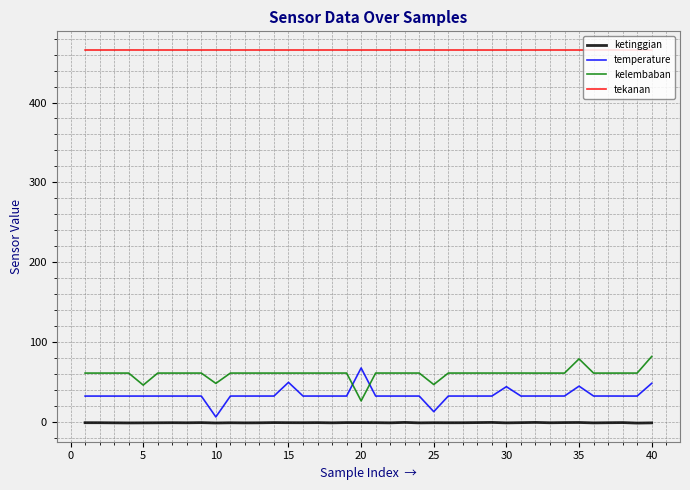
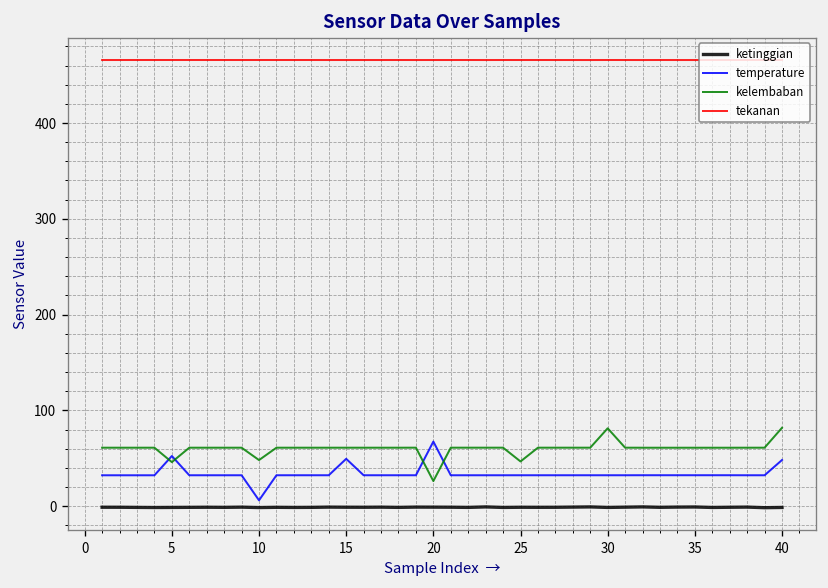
  {
    "ketinggian": {
      "5": 0,
      "10": 0,
      "15": 0,
      "20": 0,
      "25": 0,
      "30": 0,
      "35": 0,
      "40": 0
    },
    "temperature": {
-     "5": 30,
+     "5": 50,
      "10": 10,
      "15": 50,
      "20": 70,
-     "25": 10,
-     "30": 40,
-     "35": 40,
+     "25": 30,
+     "30": 30,
+     "35": 30,
      "40": 50
    },
    "kelembaban": {
      "5": 50,
      "10": 50,
      "15": 60,
      "20": 30,
      "25": 50,
-     "30": 60,
-     "35": 80,
+     "30": 80,
+     "35": 60,
      "40": 80
    },
    "tekanan": {
      "5": 470,
      "10": 470,
      "15": 470,
      "20": 470,
      "25": 470,
      "30": 470,
      "35": 470
    }
  }
